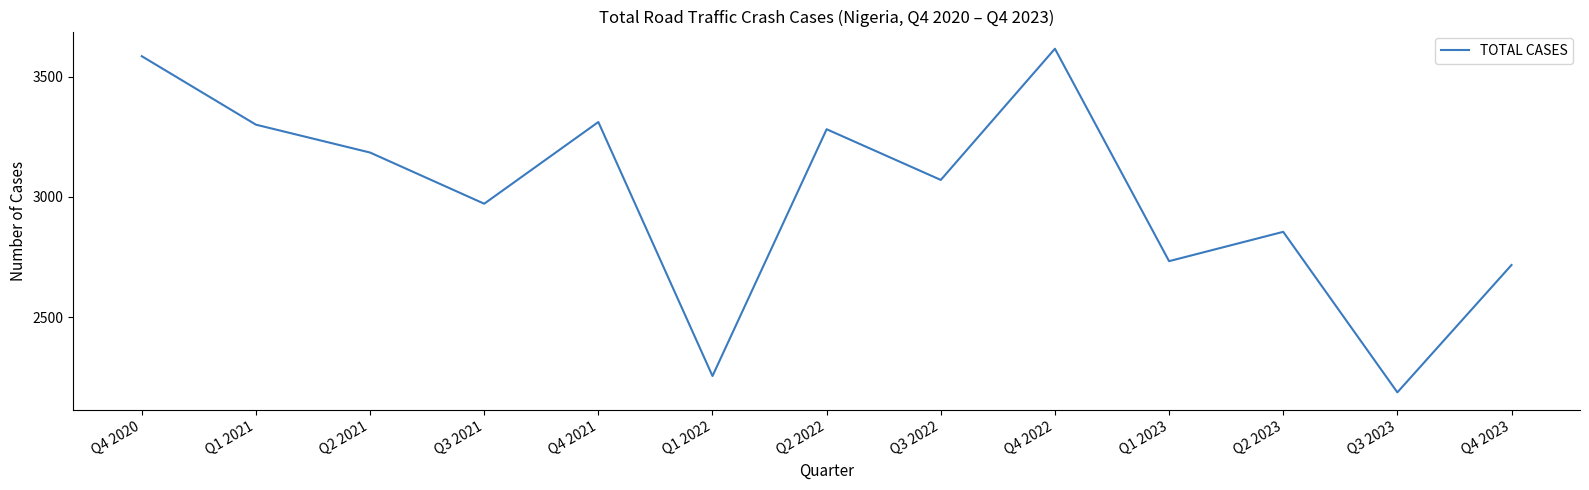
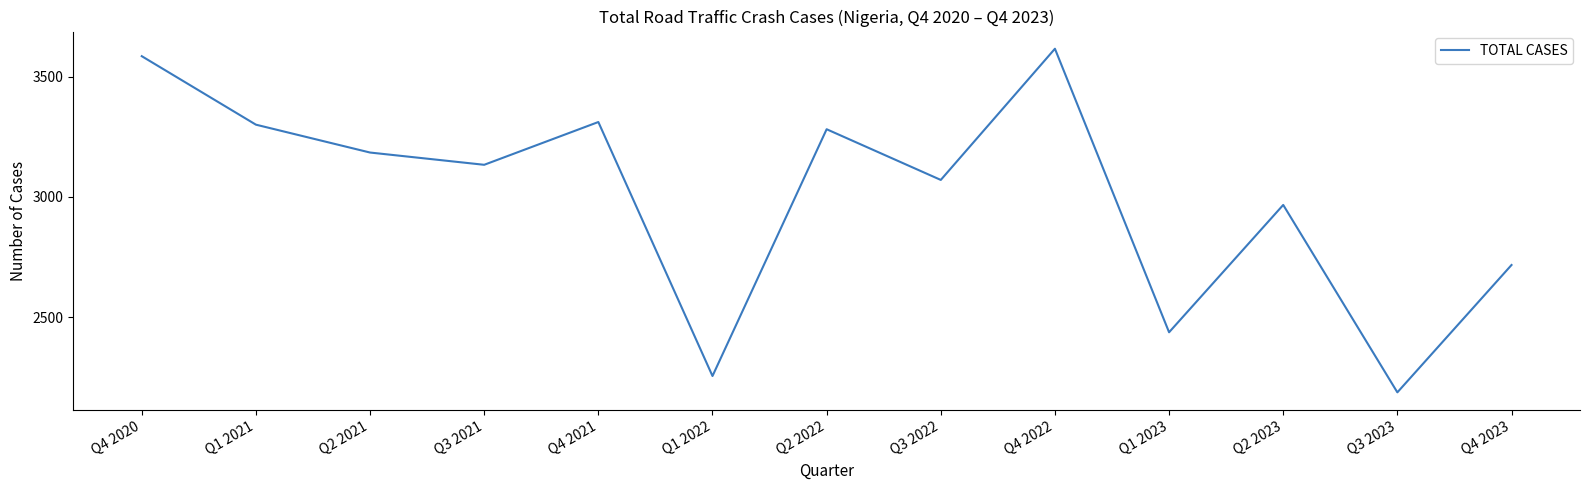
  {
    "Q4 2020": 3590,
    "Q1 2021": 3300,
    "Q2 2021": 3190,
-   "Q3 2021": 2970,
+   "Q3 2021": 3130,
    "Q4 2021": 3310,
    "Q1 2022": 2260,
    "Q2 2022": 3280,
    "Q3 2022": 3070,
    "Q4 2022": 3620,
-   "Q1 2023": 2730,
-   "Q2 2023": 2860,
+   "Q1 2023": 2440,
+   "Q2 2023": 2970,
    "Q3 2023": 2190,
    "Q4 2023": 2720
  }
